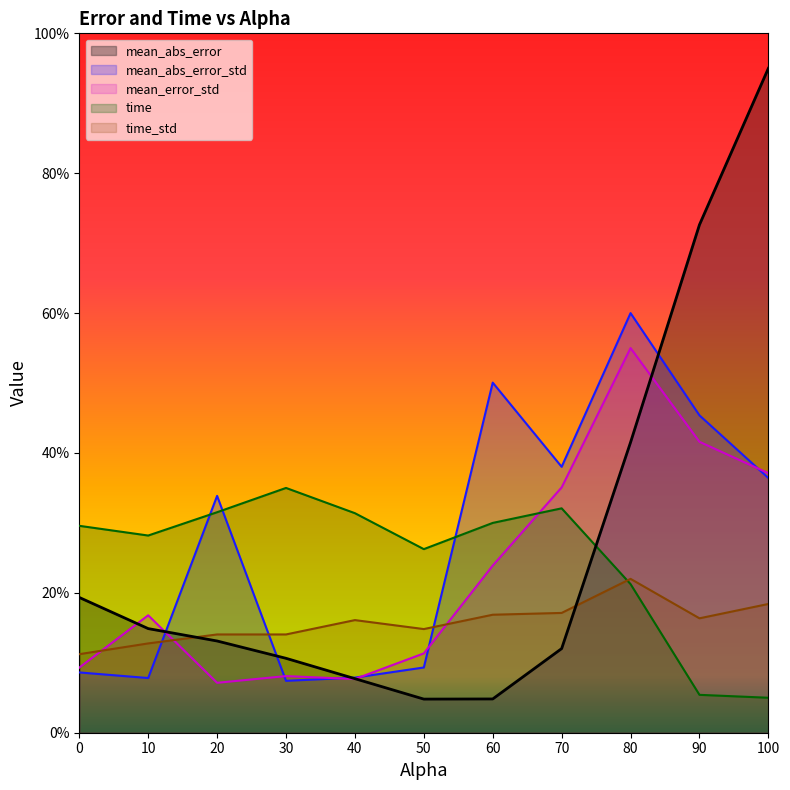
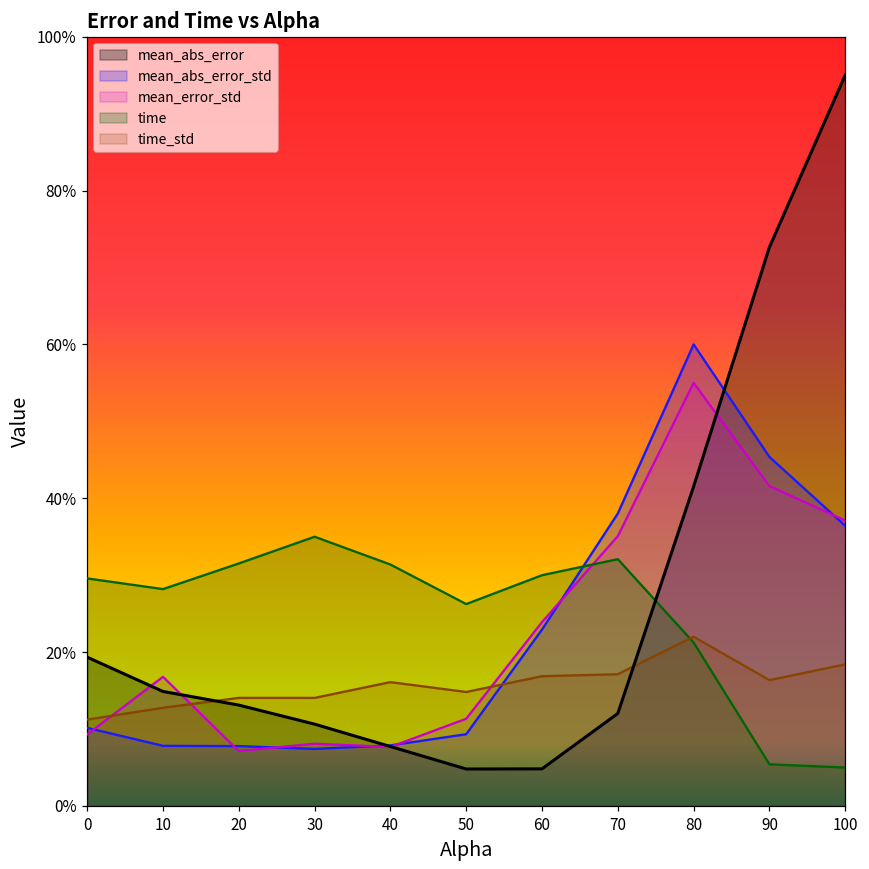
  {
    "mean_abs_error_std": {
-     "0": "9%",
+     "0": "10%",
      "10": "8%",
-     "20": "34%",
+     "20": "8%",
      "30": "7%",
      "50": "9%",
-     "60": "50%",
+     "60": "23%",
      "70": "38%",
      "80": "60%",
      "90": "45%",
      "100": "36%"
    },
    "mean_error_std": {
      "0": "9%",
      "10": "17%",
      "20": "7%",
      "30": "8%",
      "50": "11%",
      "60": "24%",
      "70": "35%",
      "80": "55%",
      "90": "42%",
      "100": "37%"
    }
  }
